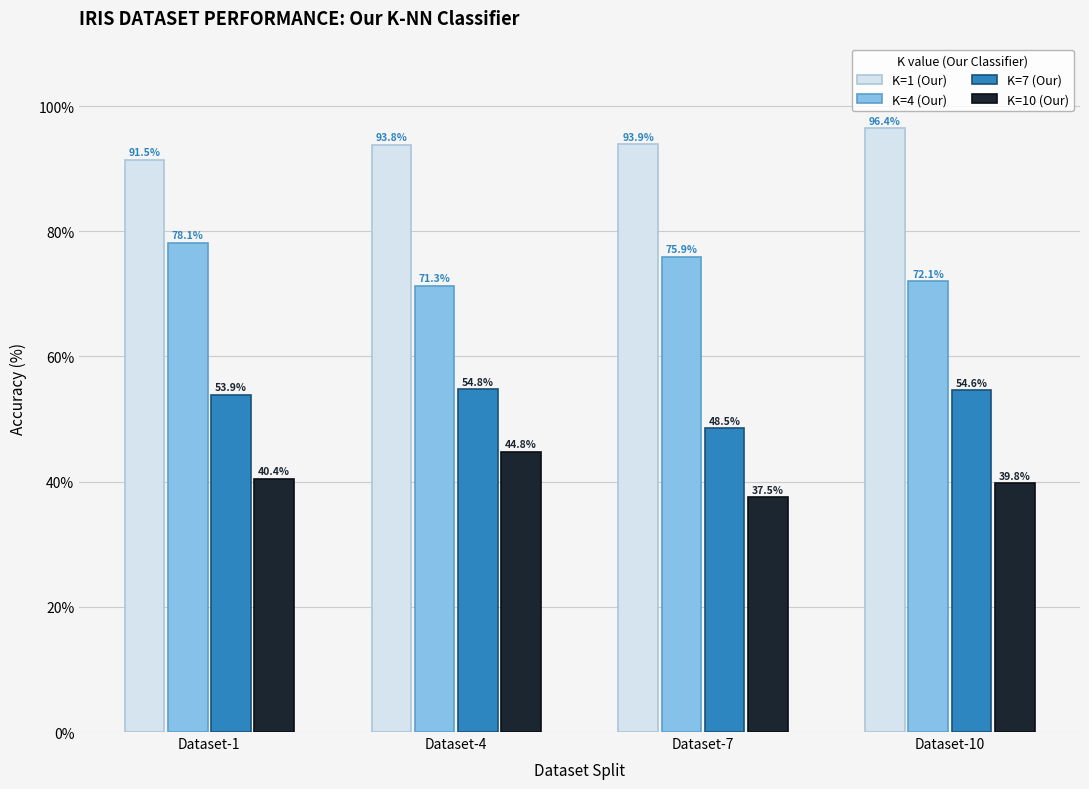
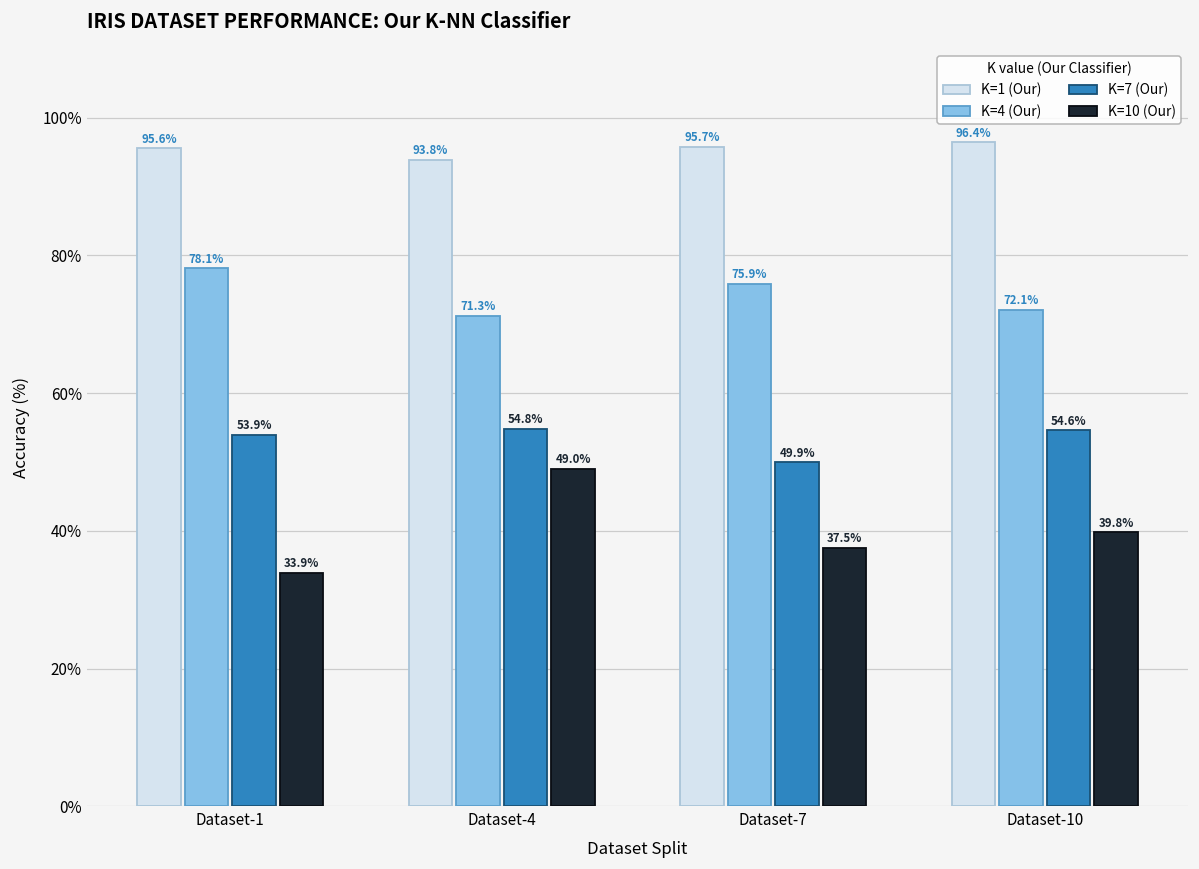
  {
    "K=1 (Our)": {
-     "Dataset-1": "91.5%",
+     "Dataset-1": "95.6%",
      "Dataset-4": "93.8%",
-     "Dataset-7": "93.9%",
+     "Dataset-7": "95.7%",
      "Dataset-10": "96.4%"
    },
    "K=4 (Our)": {
      "Dataset-1": "78.1%",
      "Dataset-4": "71.3%",
      "Dataset-7": "75.9%",
      "Dataset-10": "72.1%"
    },
    "K=7 (Our)": {
      "Dataset-1": "53.9%",
      "Dataset-4": "54.8%",
-     "Dataset-7": "48.5%",
+     "Dataset-7": "49.9%",
      "Dataset-10": "54.6%"
    },
    "K=10 (Our)": {
-     "Dataset-1": "40.4%",
-     "Dataset-4": "44.8%",
+     "Dataset-1": "33.9%",
+     "Dataset-4": "49.0%",
      "Dataset-7": "37.5%",
      "Dataset-10": "39.8%"
    }
  }
